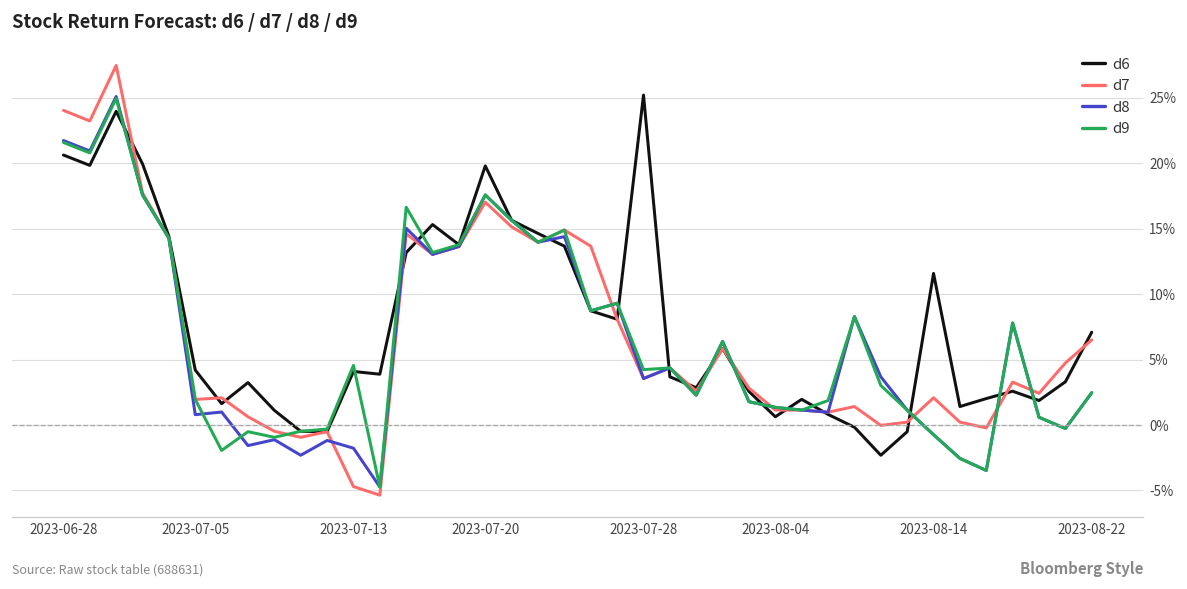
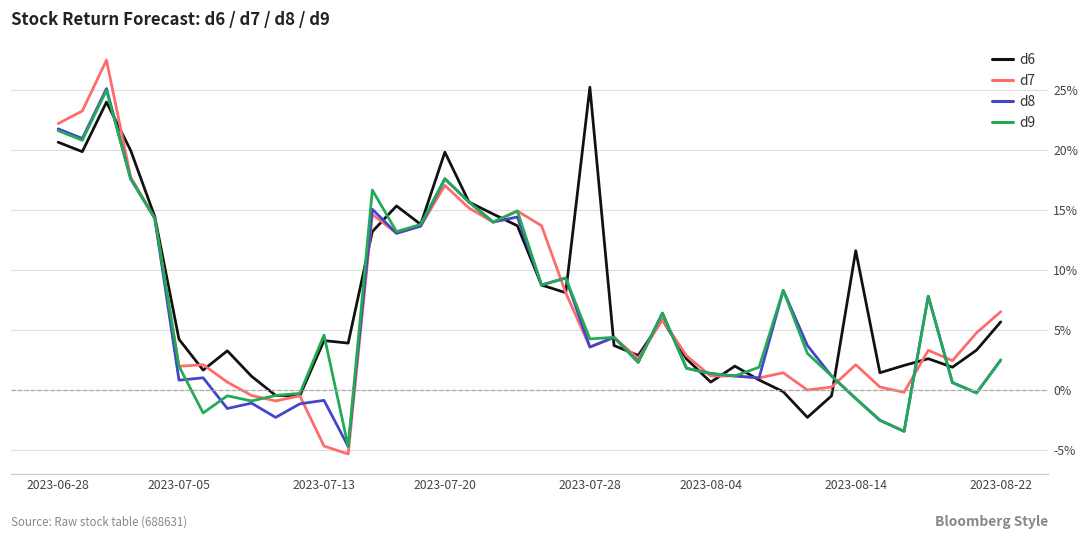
  {
    "d6": {
      "2023-06-28": "20.6%",
      "2023-07-05": "4.2%",
      "2023-07-13": "4.1%",
      "2023-07-20": "19.8%",
      "2023-07-28": "25.2%",
      "2023-08-04": "0.6%",
      "2023-08-14": "11.6%",
-     "2023-08-22": "7.1%"
+     "2023-08-22": "5.7%"
    },
    "d7": {
-     "2023-06-28": "24.0%",
+     "2023-06-28": "22.2%",
      "2023-07-13": "-4.7%",
      "2023-07-20": "17.0%",
      "2023-08-14": "2.1%",
      "2023-08-22": "6.5%"
    },
    "d8": {
      "2023-07-05": "0.8%",
-     "2023-07-13": "-1.8%"
+     "2023-07-13": "-0.9%"
    },
    "d9": {
      "2023-07-13": "4.6%",
      "2023-07-28": "4.2%"
    }
  }
